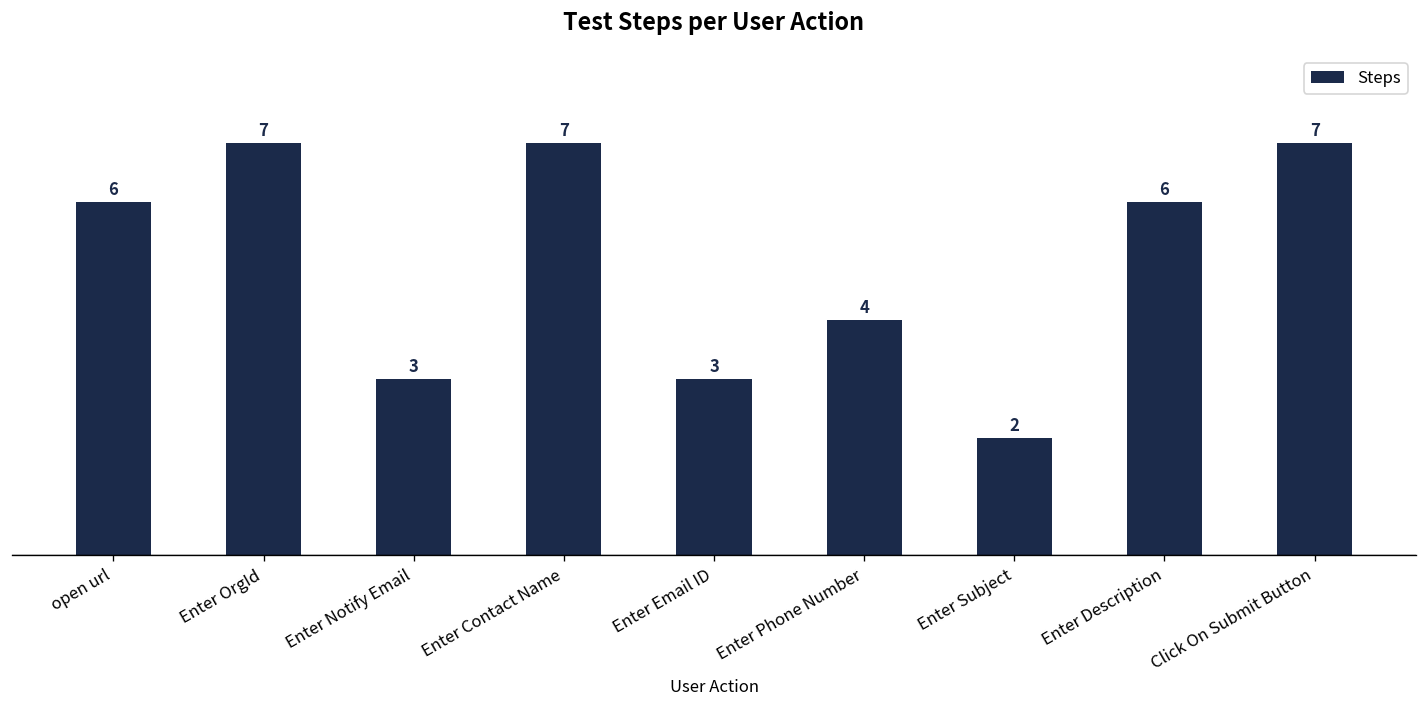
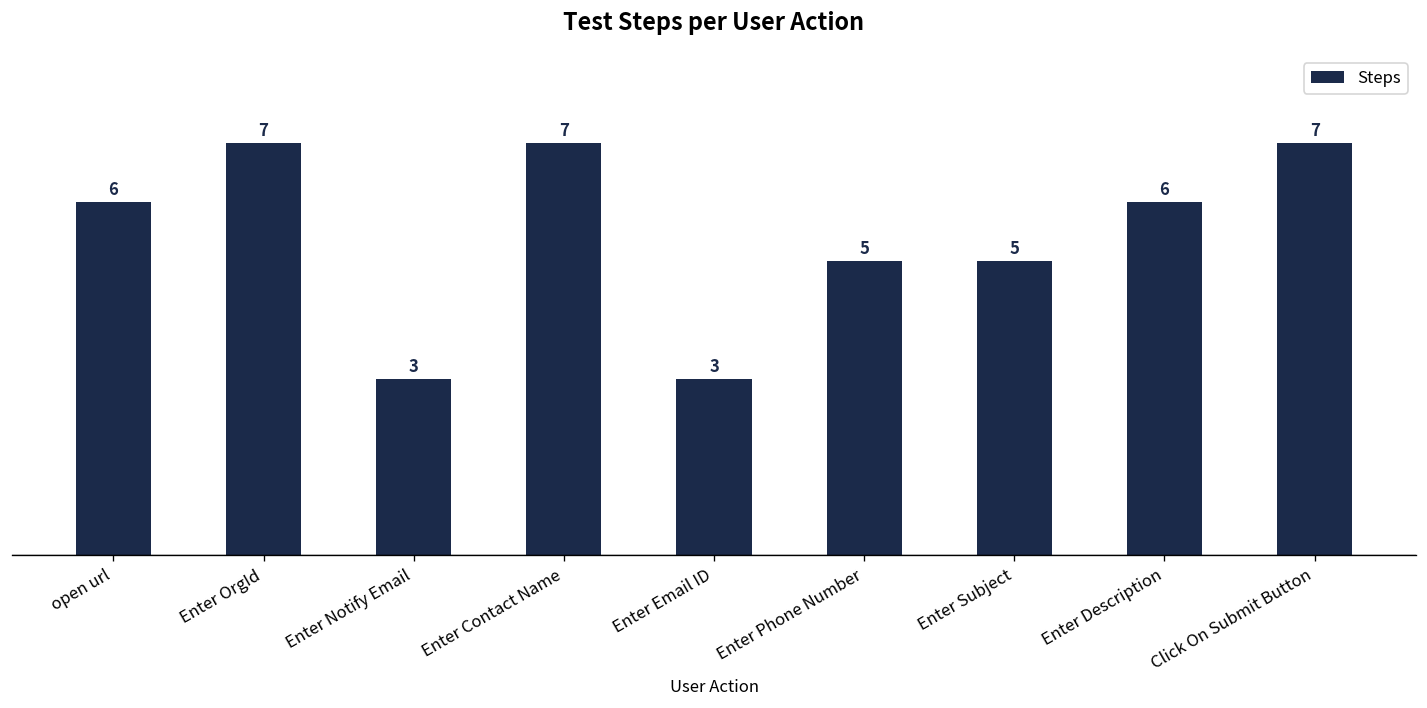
  {
    "open url": 6,
    "Enter OrgId": 7,
    "Enter Notify Email": 3,
    "Enter Contact Name": 7,
    "Enter Email ID": 3,
-   "Enter Phone Number": 4,
-   "Enter Subject": 2,
+   "Enter Phone Number": 5,
+   "Enter Subject": 5,
    "Enter Description": 6,
    "Click On Submit Button": 7
  }
